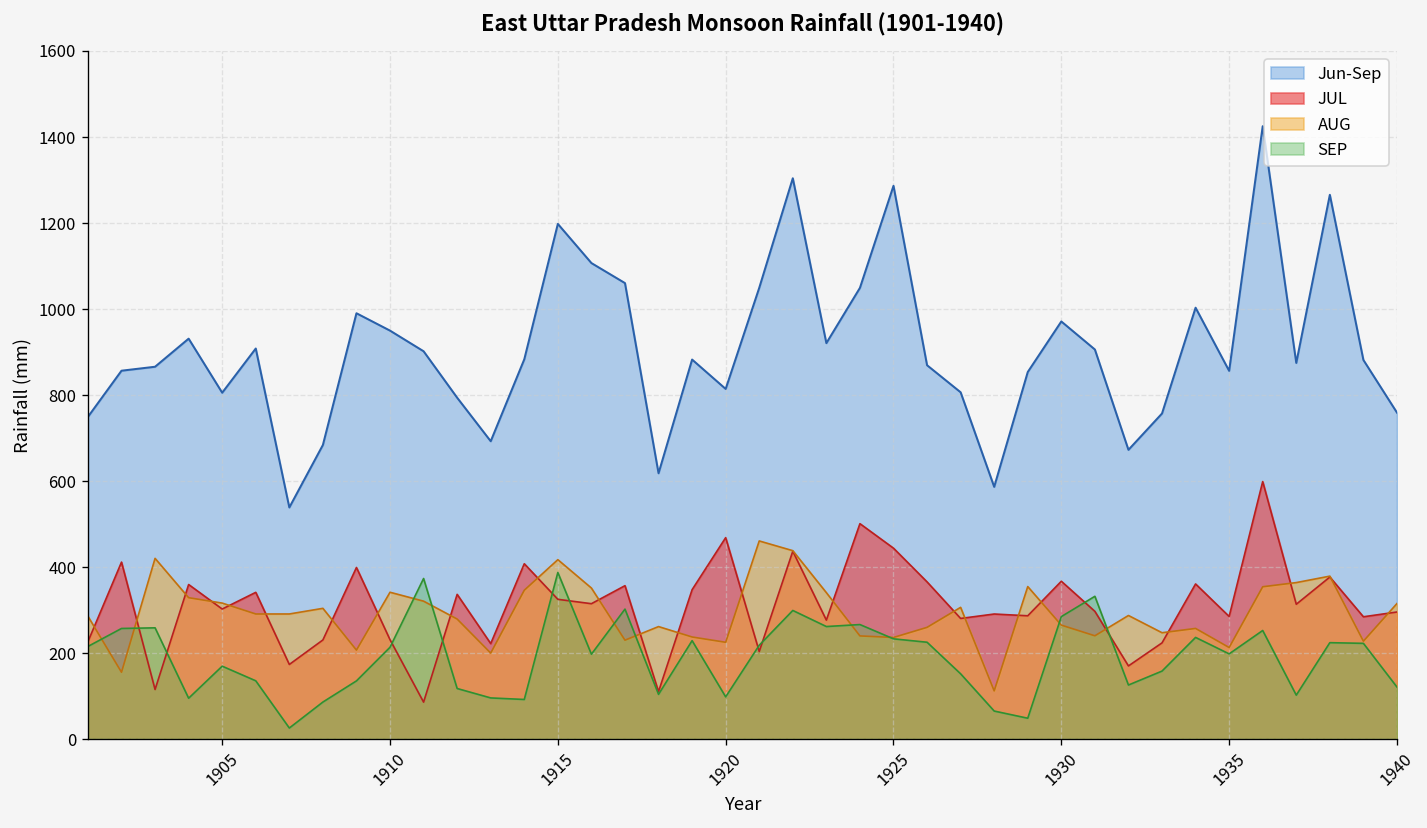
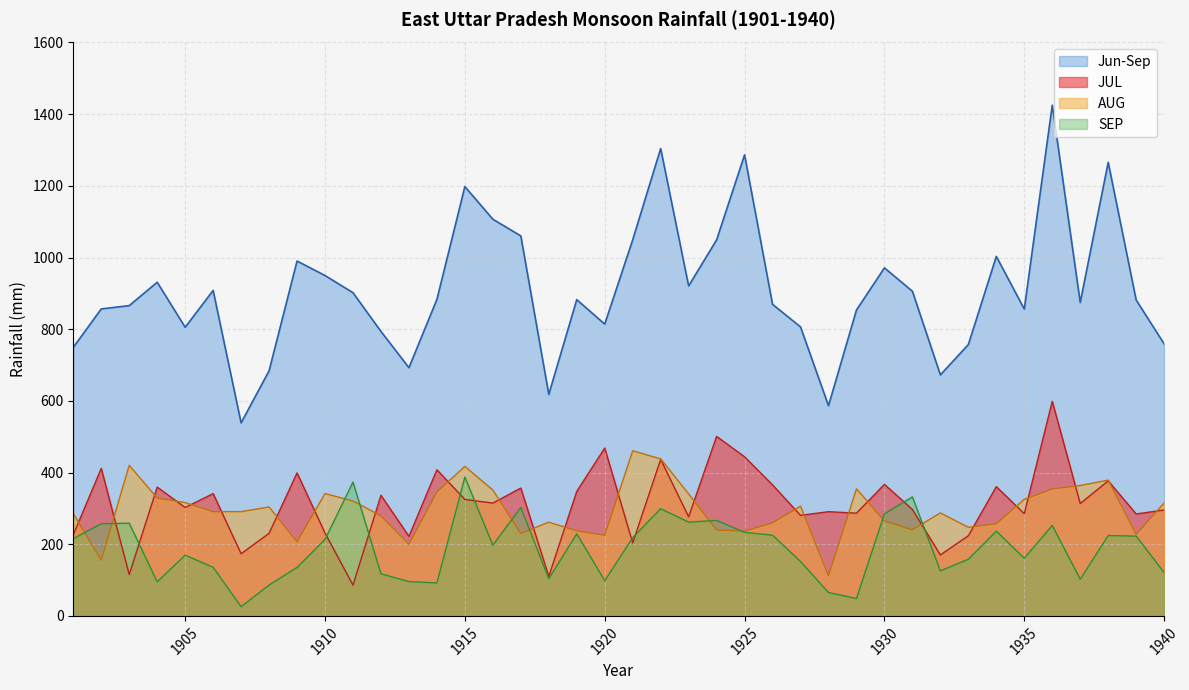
  {
    "Jun-Sep": {
      "1905": 810,
      "1910": 950,
      "1915": 1200,
      "1920": 810,
      "1925": 1290,
      "1930": 970,
      "1935": 860,
      "1940": 760
    },
    "JUL": {
      "1905": 300,
      "1910": 230,
      "1915": 330,
      "1920": 470,
      "1925": 440,
      "1930": 370,
      "1935": 290,
      "1940": 300
    },
    "AUG": {
      "1905": 320,
      "1910": 340,
      "1915": 420,
      "1920": 230,
      "1930": 270,
-     "1935": 210,
+     "1935": 330,
      "1940": 320
    },
    "SEP": {
      "1905": 170,
      "1910": 210,
      "1915": 390,
      "1920": 100,
      "1930": 280,
-     "1935": 200,
+     "1935": 160,
      "1940": 120
    }
  }
